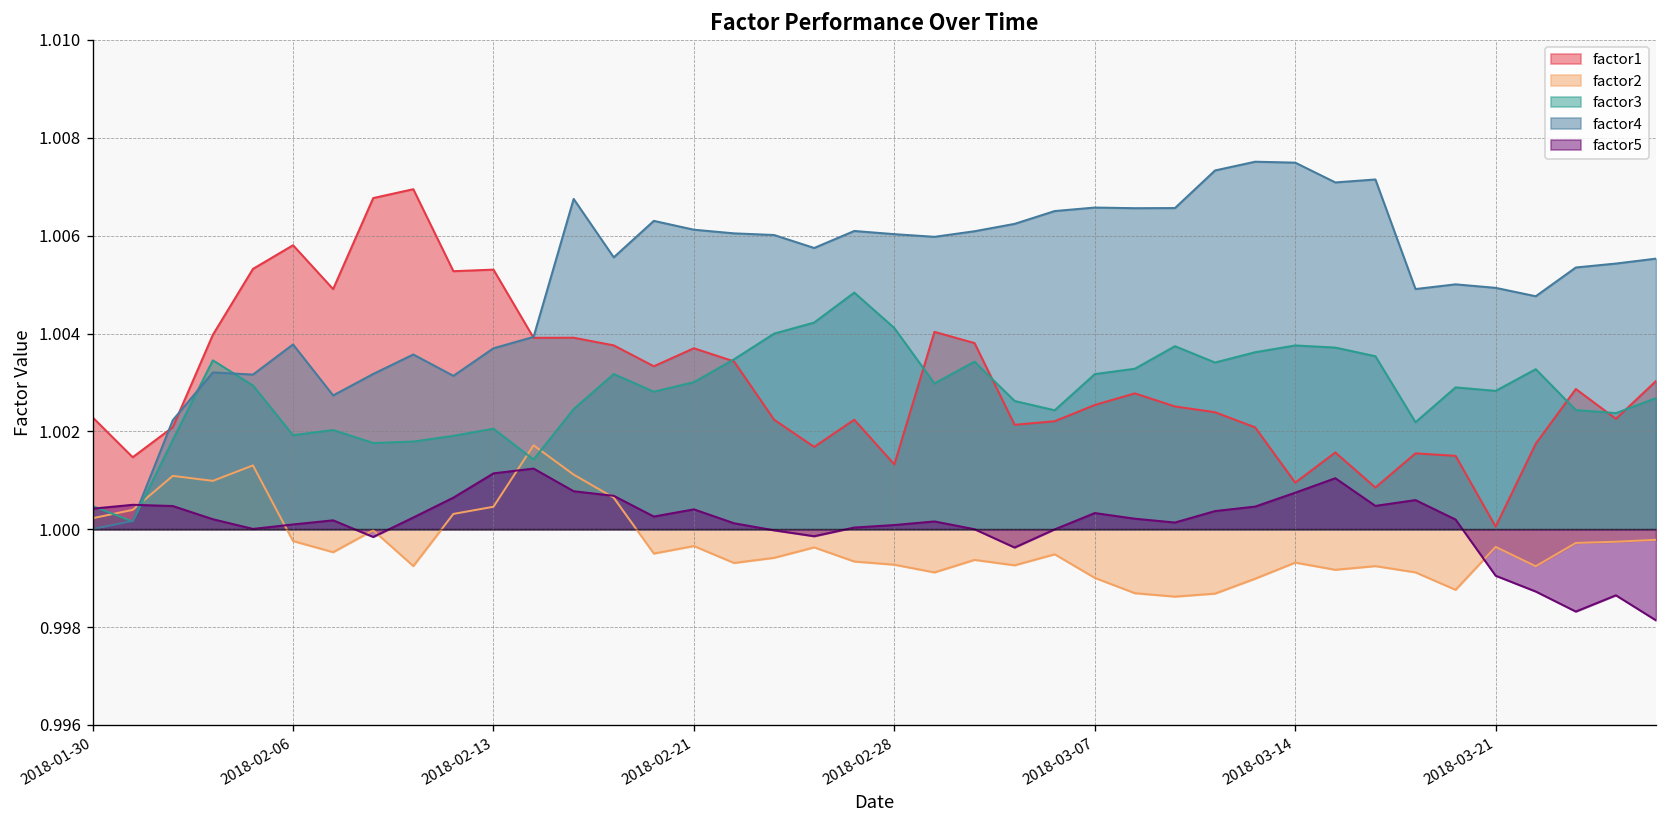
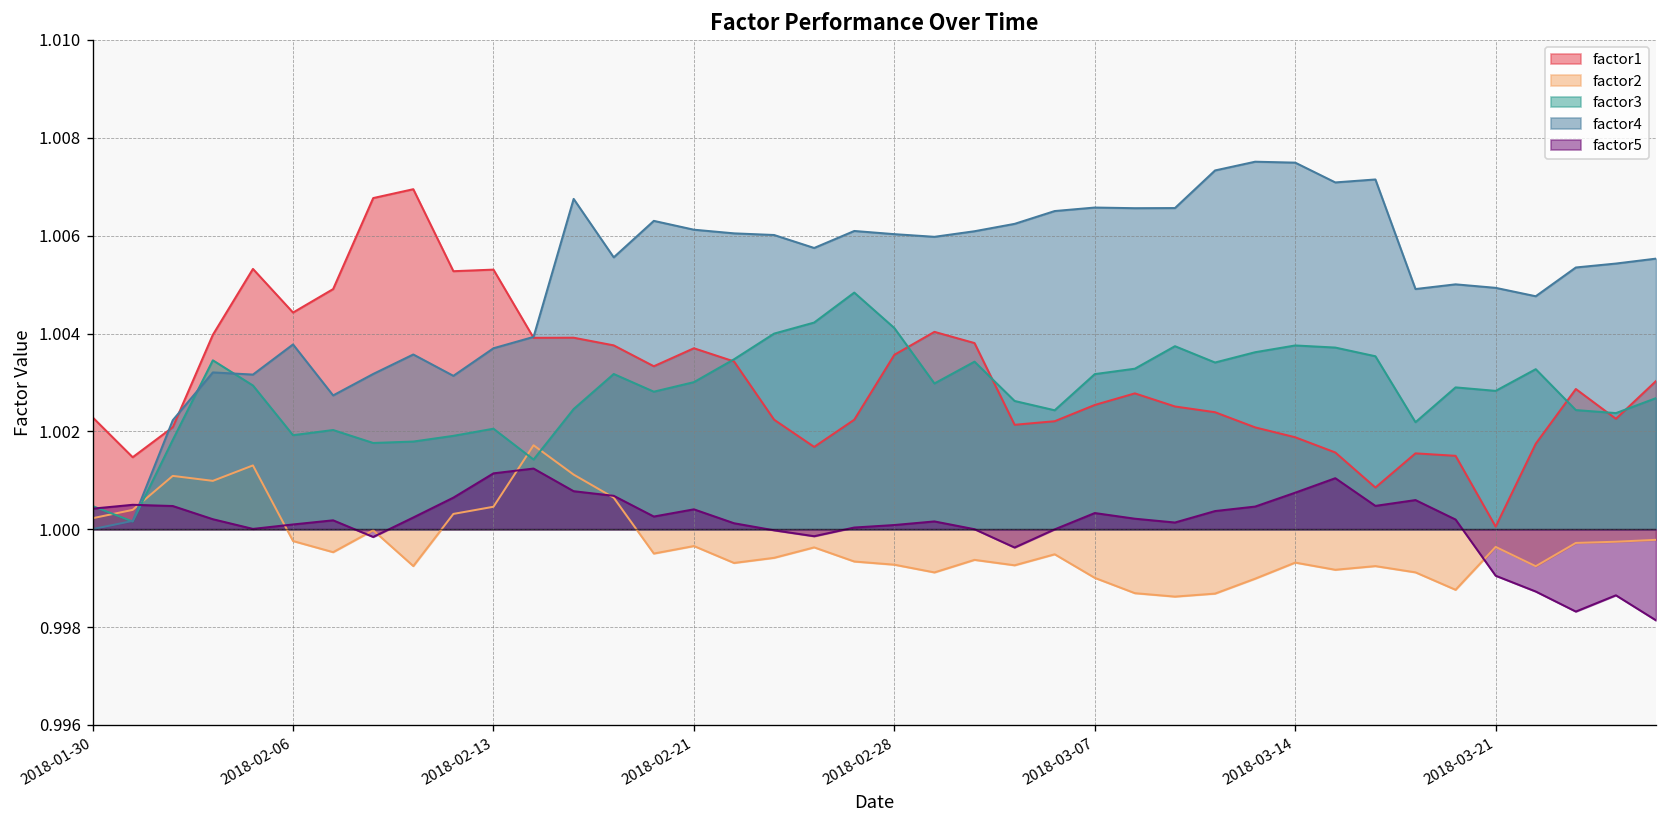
  {
    "factor1": {
      "2018-01-30": 1.0023,
-     "2018-02-06": 1.0058,
+     "2018-02-06": 1.0044,
      "2018-02-13": 1.0053,
      "2018-02-21": 1.0037,
-     "2018-02-28": 1.0013,
+     "2018-02-28": 1.0036,
      "2018-03-07": 1.0025,
-     "2018-03-14": 1.0010
+     "2018-03-14": 1.0019
    }
  }
